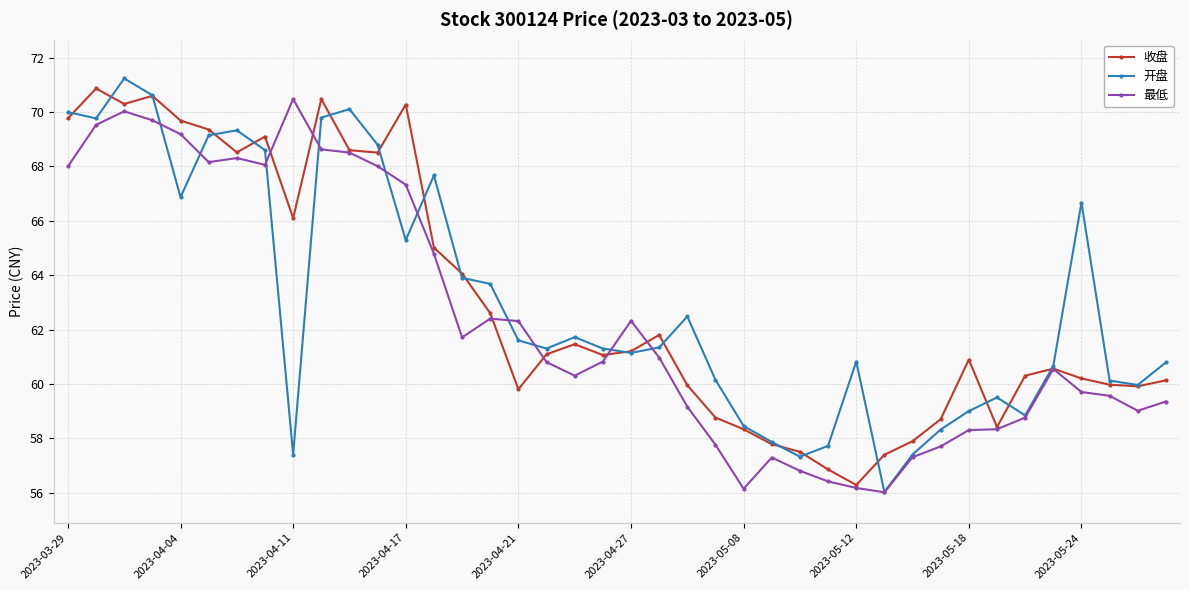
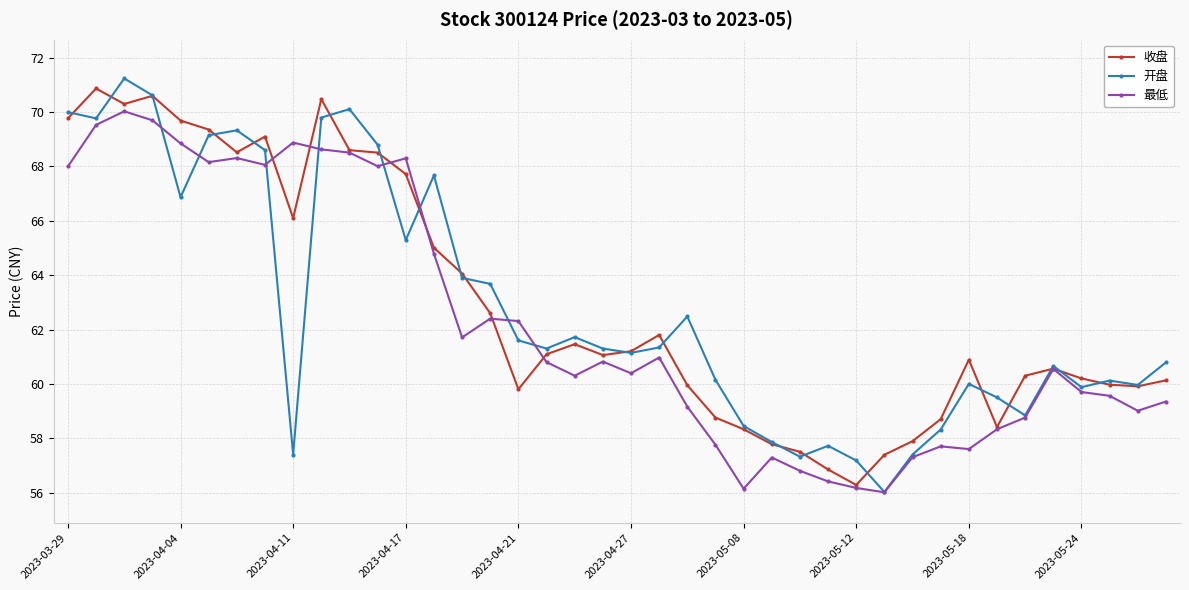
  {
    "收盘": {
      "2023-03-29": 69.8,
      "2023-04-04": 69.7,
      "2023-04-11": 66.1,
-     "2023-04-17": 70.3,
+     "2023-04-17": 67.7,
      "2023-04-21": 59.8,
      "2023-05-08": 58.3,
      "2023-05-12": 56.3,
      "2023-05-18": 60.9,
      "2023-05-24": 60.2
    },
    "开盘": {
      "2023-03-29": 70.0,
      "2023-04-04": 66.9,
      "2023-04-11": 57.4,
      "2023-04-17": 65.3,
      "2023-04-21": 61.6,
      "2023-05-08": 58.5,
-     "2023-05-12": 60.8,
-     "2023-05-18": 59,
-     "2023-05-24": 66.7
+     "2023-05-12": 57.2,
+     "2023-05-18": 60,
+     "2023-05-24": 59.9
    },
    "最低": {
      "2023-03-29": 68.0,
-     "2023-04-04": 69.2,
-     "2023-04-11": 70.5,
-     "2023-04-17": 67.3,
+     "2023-04-04": 68.9,
+     "2023-04-11": 68.9,
+     "2023-04-17": 68.3,
      "2023-04-21": 62.3,
-     "2023-04-27": 62.3,
+     "2023-04-27": 60.4,
      "2023-05-08": 56.1,
      "2023-05-12": 56.2,
-     "2023-05-18": 58.3,
+     "2023-05-18": 57.6,
      "2023-05-24": 59.7
    }
  }
